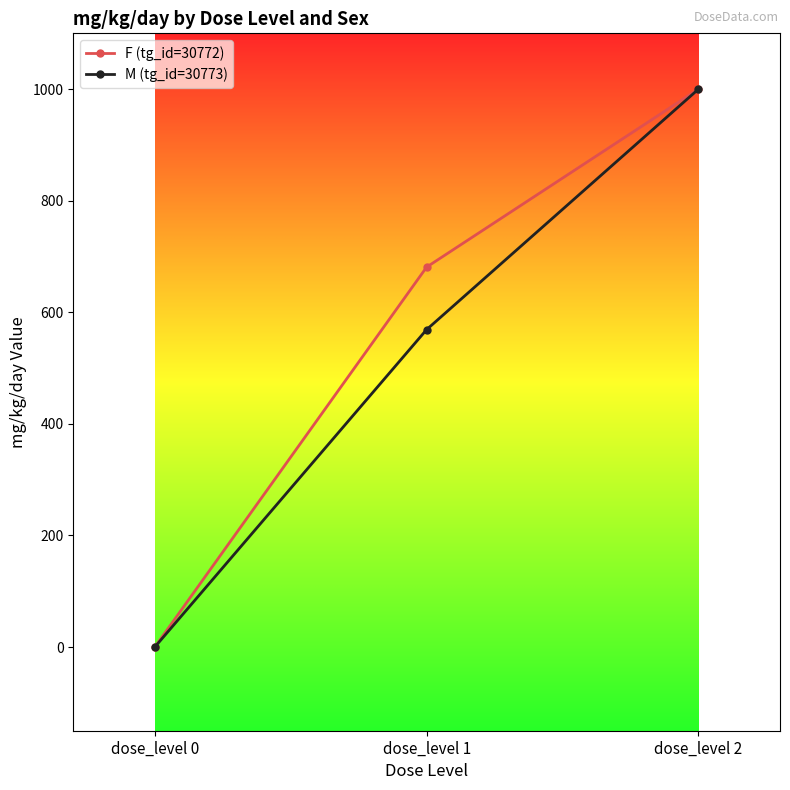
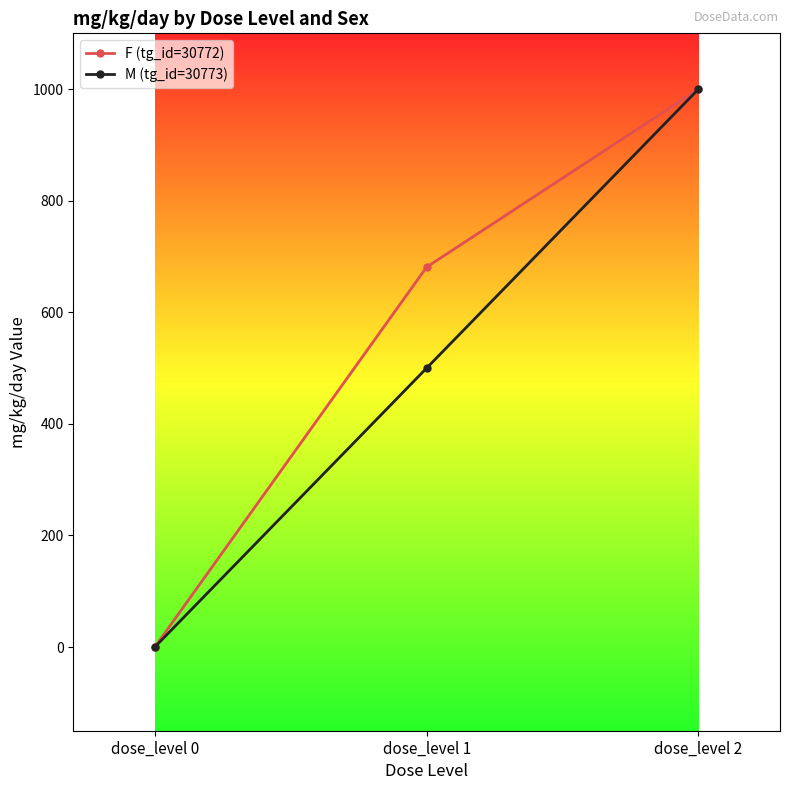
  {
    "F (tg_id=30772)": {
      "dose_level 1": 680
    },
    "M (tg_id=30773)": {
-     "dose_level 1": 570
+     "dose_level 1": 500
    }
  }
